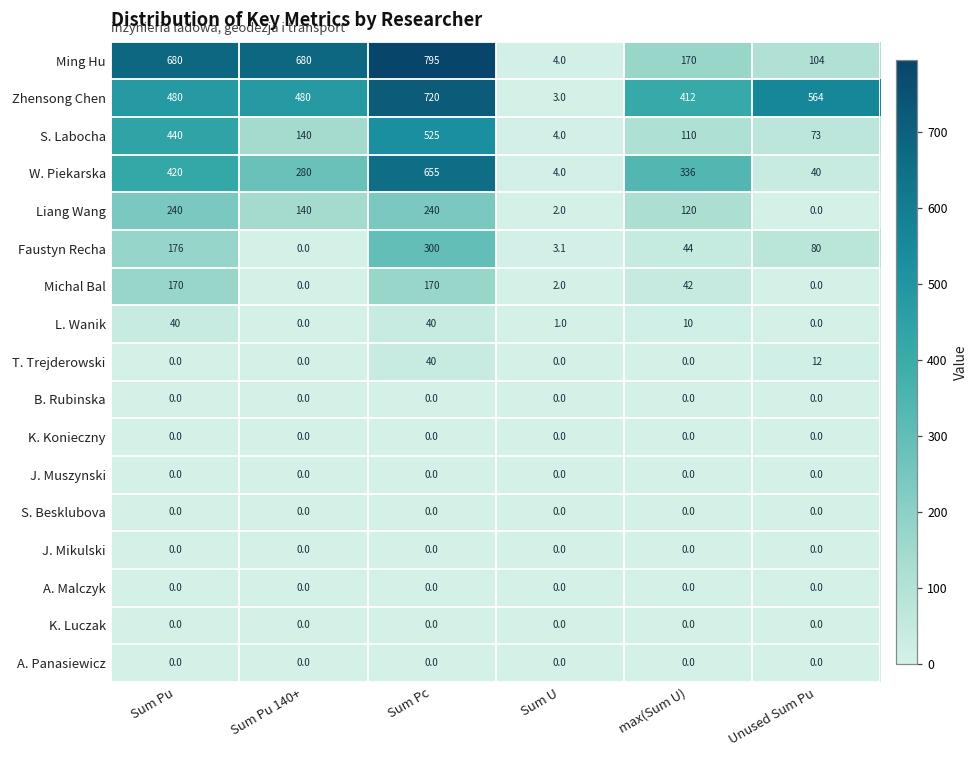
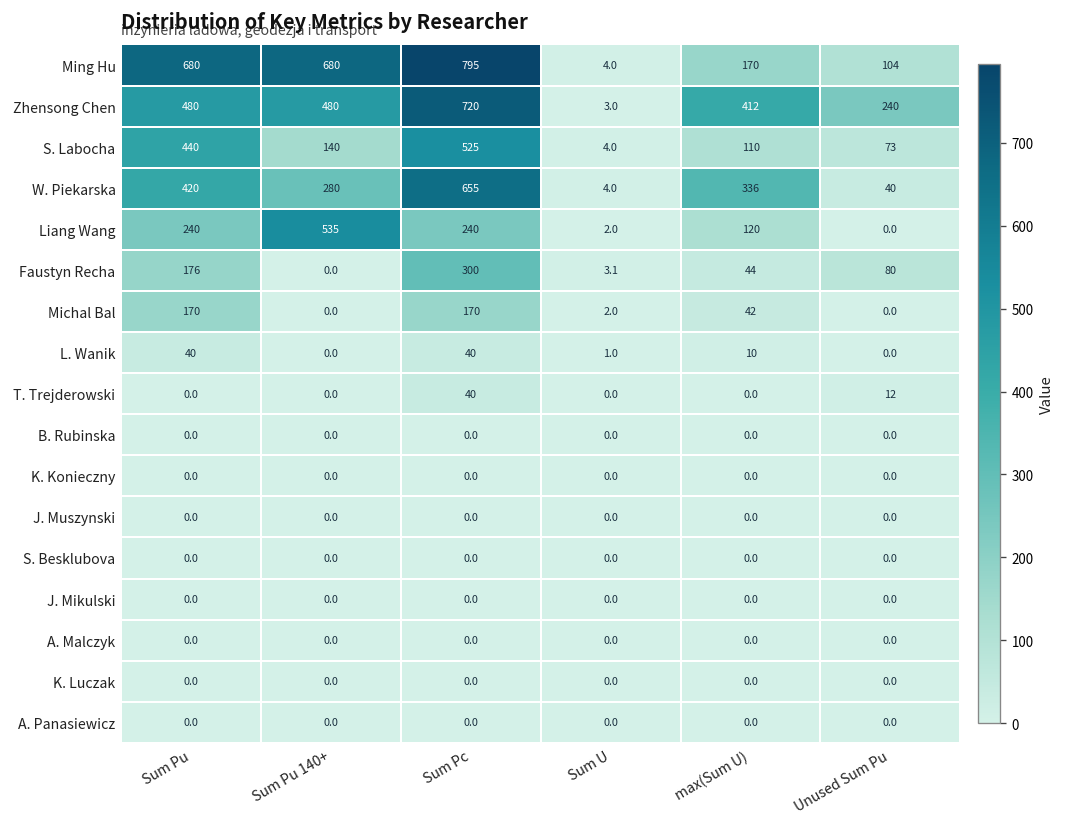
  {
    "Ming Hu": {
      "Sum Pu": 680,
      "Sum Pu 140+": 680,
      "Sum Pc": 795,
      "Sum U": 4.0,
      "max(Sum U)": 170,
      "Unused Sum Pu": 104
    },
    "Zhensong Chen": {
      "Sum Pu": 480,
      "Sum Pu 140+": 480,
      "Sum Pc": 720,
      "Sum U": 3.0,
      "max(Sum U)": 412,
-     "Unused Sum Pu": 564
+     "Unused Sum Pu": 240
    },
    "S. Labocha": {
      "Sum Pu": 440,
      "Sum Pu 140+": 140,
      "Sum Pc": 525,
      "Sum U": 4.0,
      "max(Sum U)": 110,
      "Unused Sum Pu": 73
    },
    "W. Piekarska": {
      "Sum Pu": 420,
      "Sum Pu 140+": 280,
      "Sum Pc": 655,
      "Sum U": 4.0,
      "max(Sum U)": 336,
      "Unused Sum Pu": 40
    },
    "Liang Wang": {
      "Sum Pu": 240,
-     "Sum Pu 140+": 140,
+     "Sum Pu 140+": 535,
      "Sum Pc": 240,
      "Sum U": 2.0,
      "max(Sum U)": 120,
      "Unused Sum Pu": 0.0
    },
    "Faustyn Recha": {
      "Sum Pu": 176,
      "Sum Pu 140+": 0.0,
      "Sum Pc": 300,
      "Sum U": 3.1,
      "max(Sum U)": 44,
      "Unused Sum Pu": 80
    },
    "Michal Bal": {
      "Sum Pu": 170,
      "Sum Pu 140+": 0.0,
      "Sum Pc": 170,
      "Sum U": 2.0,
      "max(Sum U)": 42,
      "Unused Sum Pu": 0.0
    },
    "L. Wanik": {
      "Sum Pu": 40,
      "Sum Pu 140+": 0.0,
      "Sum Pc": 40,
      "Sum U": 1.0,
      "max(Sum U)": 10,
      "Unused Sum Pu": 0.0
    },
    "T. Trejderowski": {
      "Sum Pu": 0.0,
      "Sum Pu 140+": 0.0,
      "Sum Pc": 40,
      "Sum U": 0.0,
      "max(Sum U)": 0.0,
      "Unused Sum Pu": 12
    },
    "B. Rubinska": {
      "Sum Pu": 0.0,
      "Sum Pu 140+": 0.0,
      "Sum Pc": 0.0,
      "Sum U": 0.0,
      "max(Sum U)": 0.0,
      "Unused Sum Pu": 0.0
    },
    "K. Konieczny": {
      "Sum Pu": 0.0,
      "Sum Pu 140+": 0.0,
      "Sum Pc": 0.0,
      "Sum U": 0.0,
      "max(Sum U)": 0.0,
      "Unused Sum Pu": 0.0
    },
    "J. Muszynski": {
      "Sum Pu": 0.0,
      "Sum Pu 140+": 0.0,
      "Sum Pc": 0.0,
      "Sum U": 0.0,
      "max(Sum U)": 0.0,
      "Unused Sum Pu": 0.0
    },
    "S. Besklubova": {
      "Sum Pu": 0.0,
      "Sum Pu 140+": 0.0,
      "Sum Pc": 0.0,
      "Sum U": 0.0,
      "max(Sum U)": 0.0,
      "Unused Sum Pu": 0.0
    },
    "J. Mikulski": {
      "Sum Pu": 0.0,
      "Sum Pu 140+": 0.0,
      "Sum Pc": 0.0,
      "Sum U": 0.0,
      "max(Sum U)": 0.0,
      "Unused Sum Pu": 0.0
    },
    "A. Malczyk": {
      "Sum Pu": 0.0,
      "Sum Pu 140+": 0.0,
      "Sum Pc": 0.0,
      "Sum U": 0.0,
      "max(Sum U)": 0.0,
      "Unused Sum Pu": 0.0
    },
    "K. Luczak": {
      "Sum Pu": 0.0,
      "Sum Pu 140+": 0.0,
      "Sum Pc": 0.0,
      "Sum U": 0.0,
      "max(Sum U)": 0.0,
      "Unused Sum Pu": 0.0
    },
    "A. Panasiewicz": {
      "Sum Pu": 0.0,
      "Sum Pu 140+": 0.0,
      "Sum Pc": 0.0,
      "Sum U": 0.0,
      "max(Sum U)": 0.0,
      "Unused Sum Pu": 0.0
    }
  }
